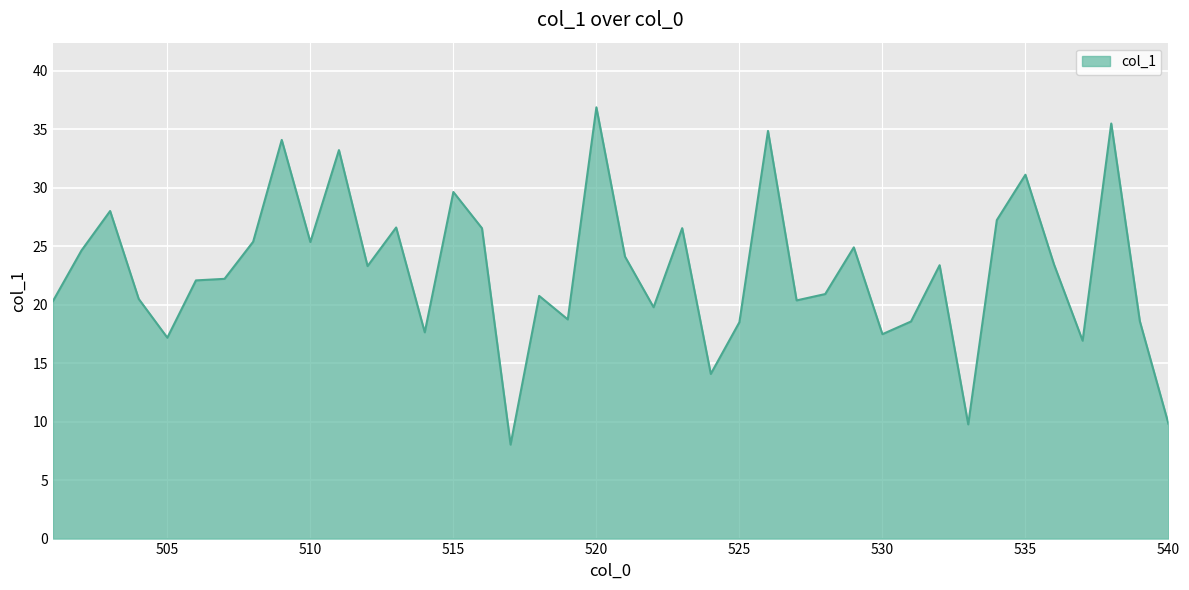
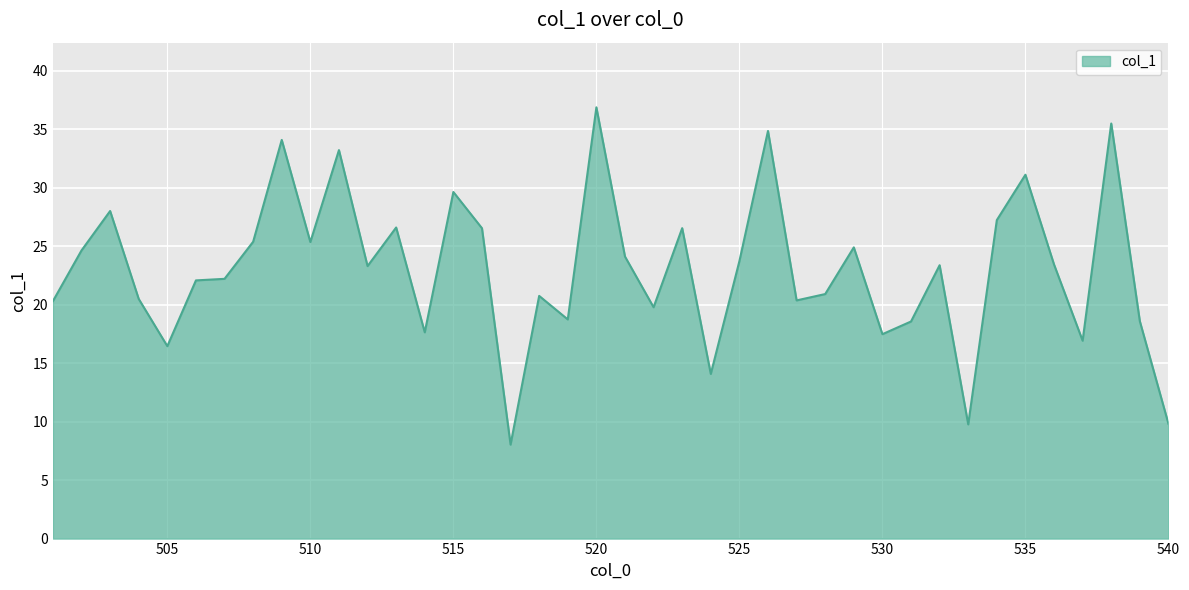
  {
-   "505": 17.2,
+   "505": 16.5,
    "510": 25.4,
    "515": 29.6,
    "520": 36.9,
-   "525": 18.5,
+   "525": 23.7,
    "530": 17.5,
    "535": 31.1,
    "540": 9.8
  }
